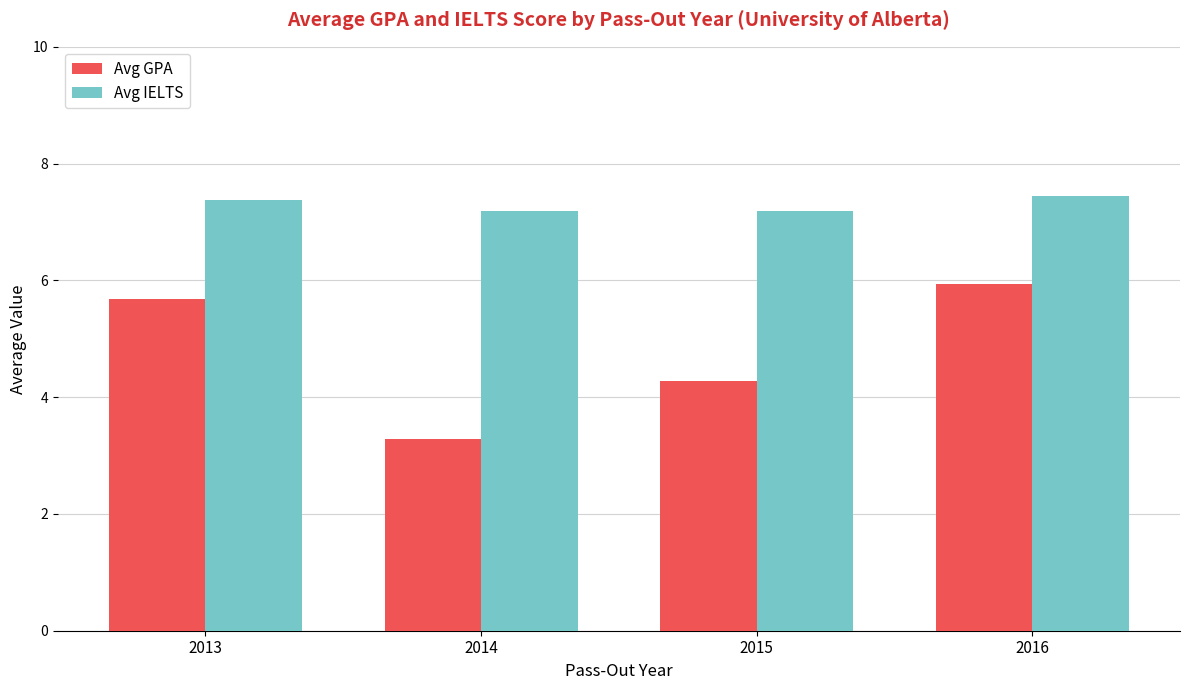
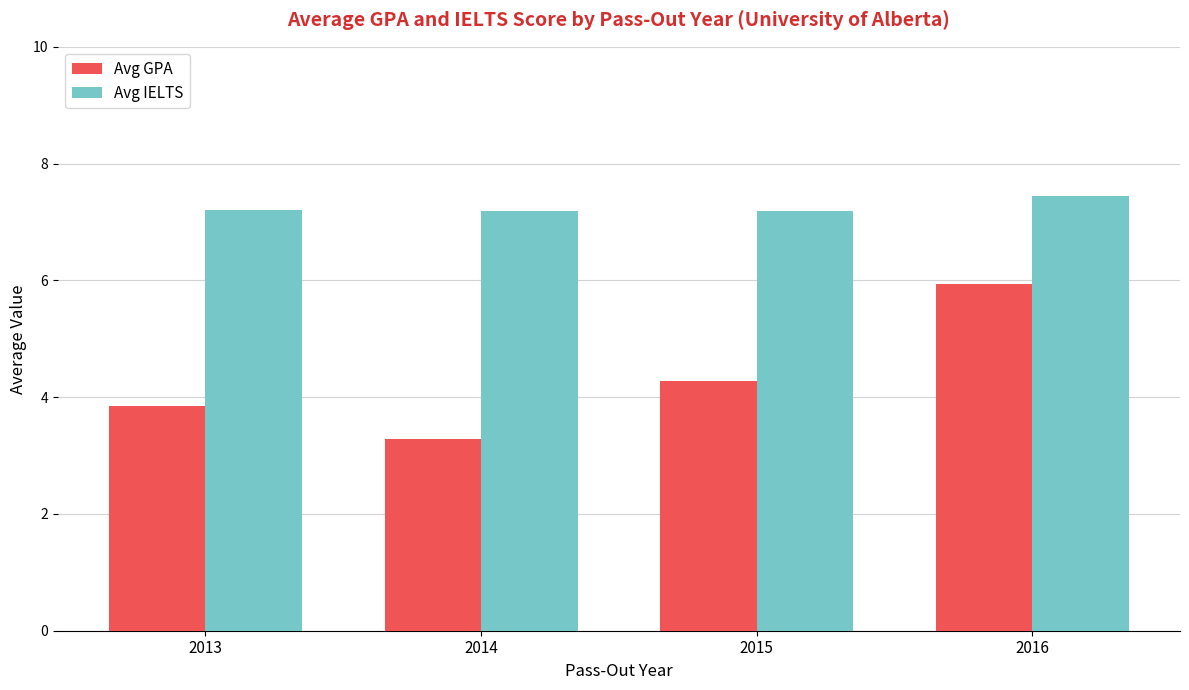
  {
    "Avg GPA": {
-     "2013": 5.7,
+     "2013": 3.8,
      "2014": 3.3,
      "2015": 4.3,
      "2016": 5.9
    },
    "Avg IELTS": {
-     "2013": 7.4,
+     "2013": 7.2,
      "2014": 7.2,
      "2015": 7.2,
      "2016": 7.4
    }
  }
